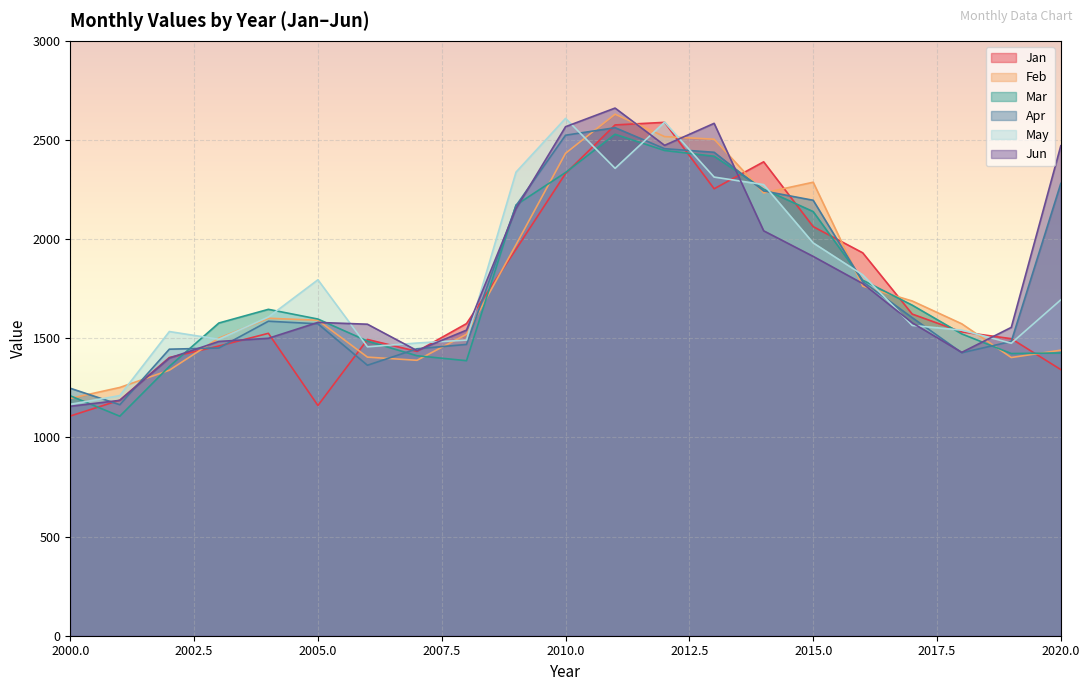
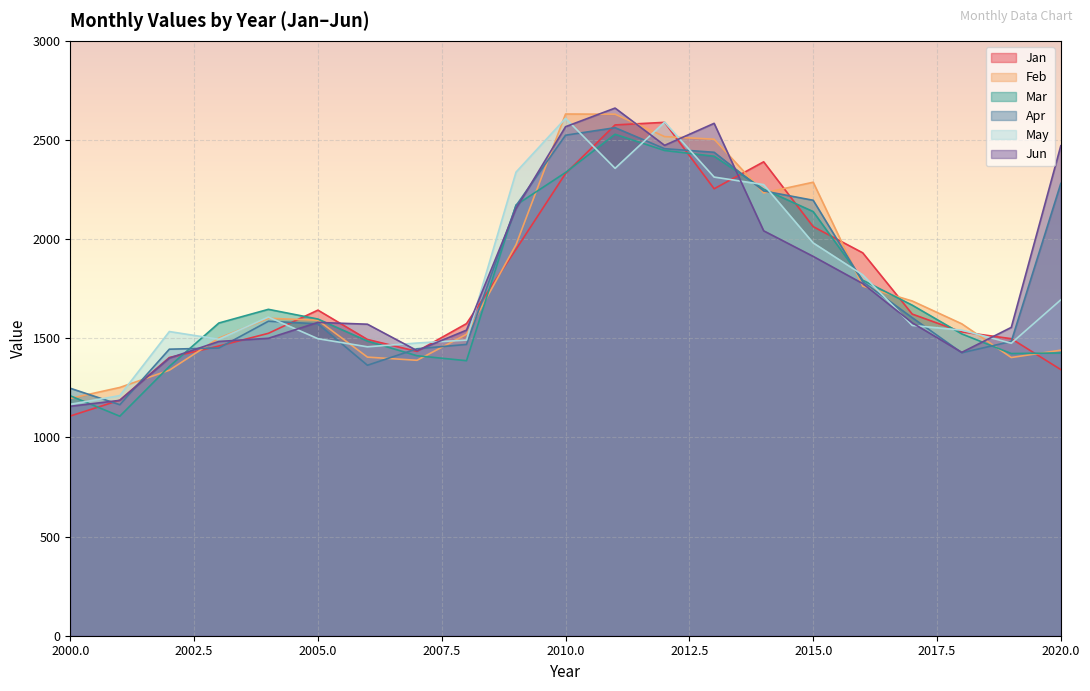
  {
    "Jan": {
      "2000.0": 1110,
-     "2005.0": 1160,
+     "2005.0": 1640,
      "2015.0": 2060,
      "2020.0": 1340
    },
    "Feb": {
      "2000.0": 1200,
-     "2010.0": 2430,
+     "2010.0": 2630,
      "2015.0": 2290,
      "2020.0": 1440
    },
    "May": {
-     "2005.0": 1800,
+     "2005.0": 1500,
      "2010.0": 2610,
      "2015.0": 1980,
      "2020.0": 1690
    }
  }
